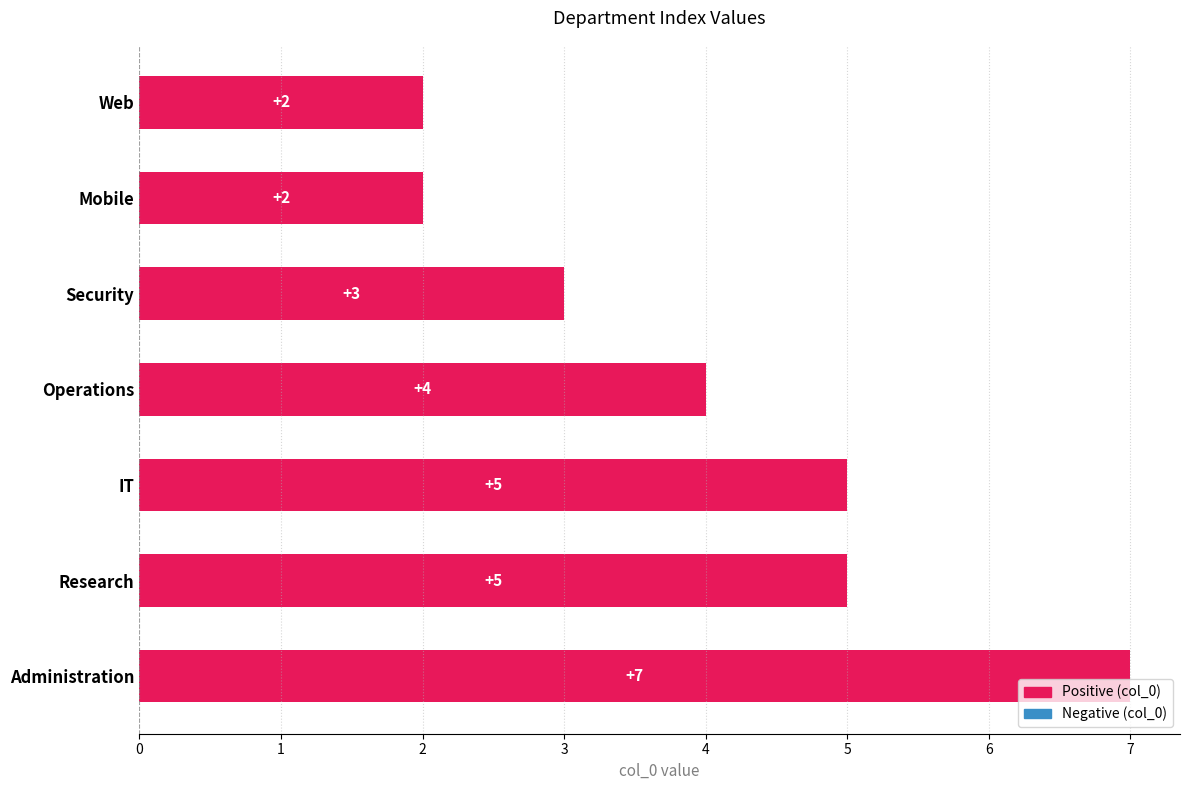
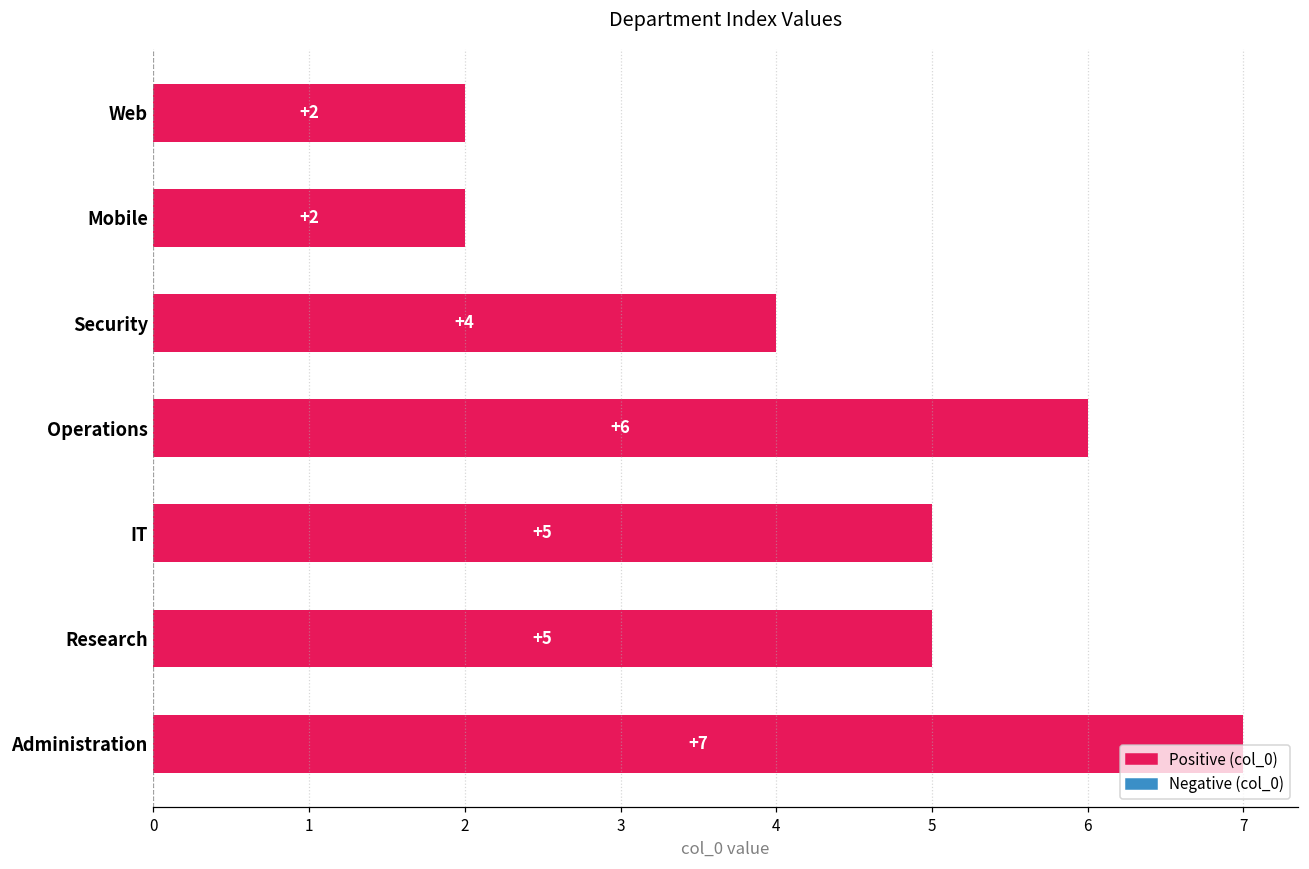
  {
    "Web": "+2",
    "Mobile": "+2",
-   "Security": "+3",
-   "Operations": "+4",
+   "Security": "+4",
+   "Operations": "+6",
    "IT": "+5",
    "Research": "+5",
    "Administration": "+7"
  }
